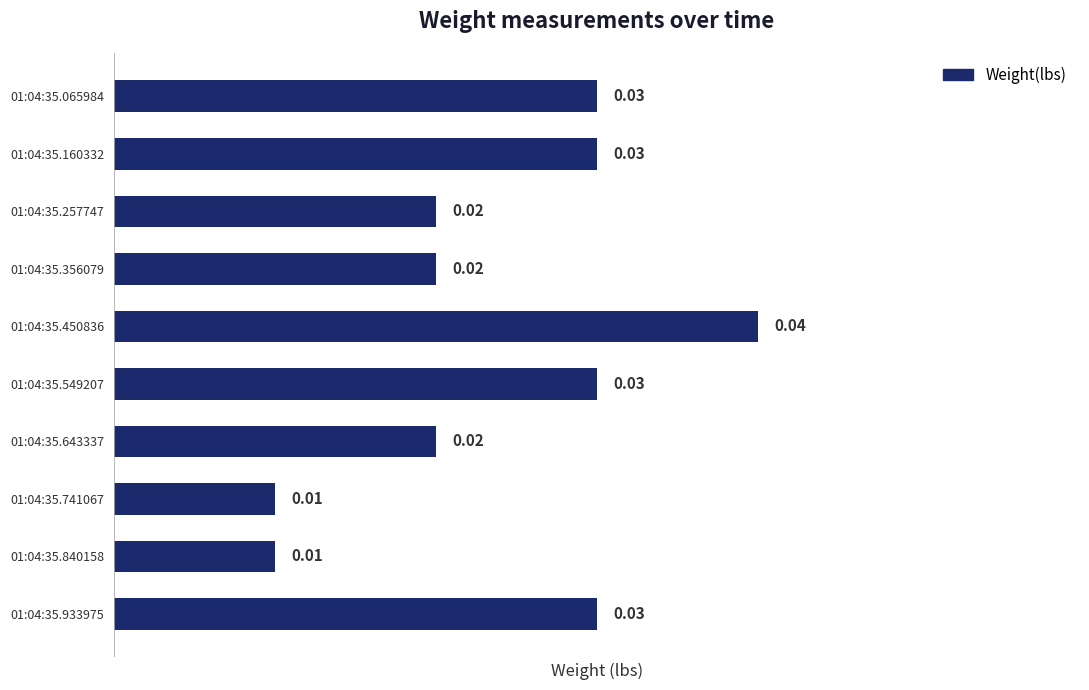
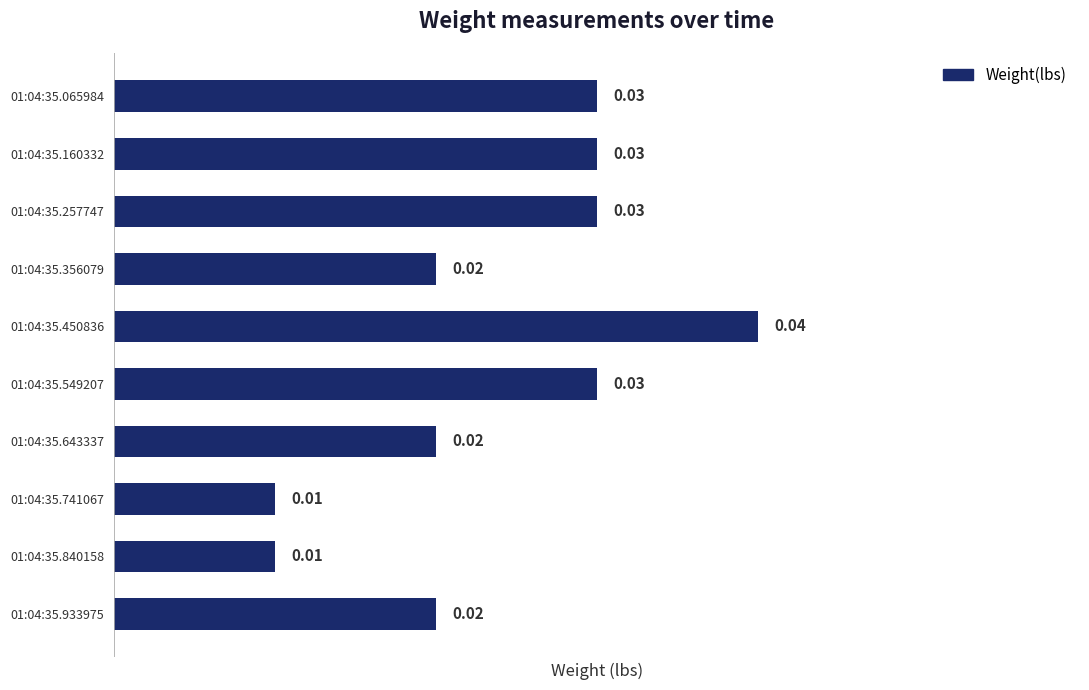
  {
    "01:04:35.065984": 0.03,
    "01:04:35.160332": 0.03,
-   "01:04:35.257747": 0.02,
+   "01:04:35.257747": 0.03,
    "01:04:35.356079": 0.02,
    "01:04:35.450836": 0.04,
    "01:04:35.549207": 0.03,
    "01:04:35.643337": 0.02,
    "01:04:35.741067": 0.01,
    "01:04:35.840158": 0.01,
-   "01:04:35.933975": 0.03
+   "01:04:35.933975": 0.02
  }
